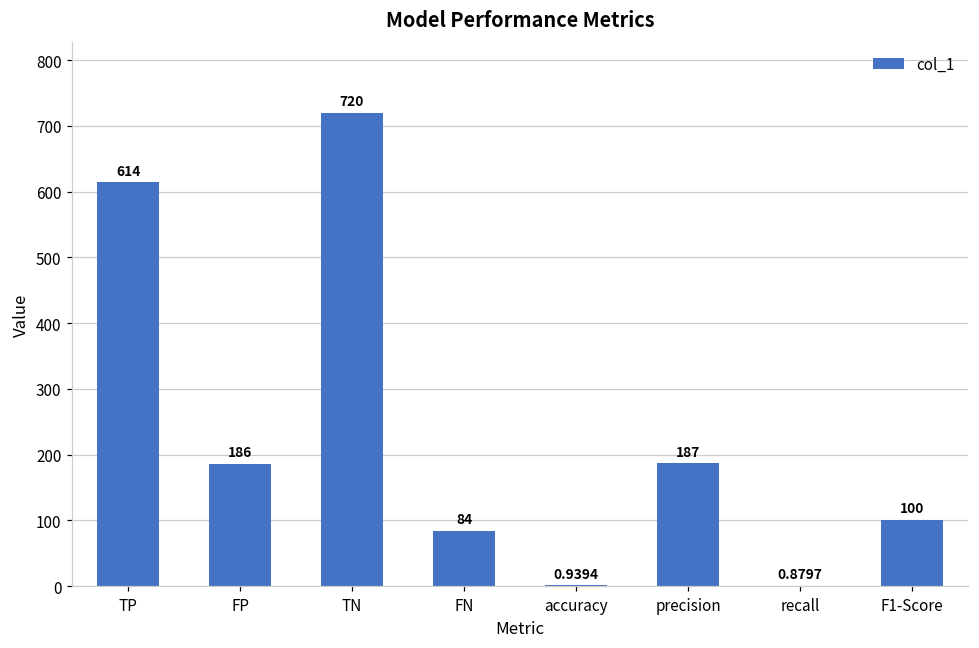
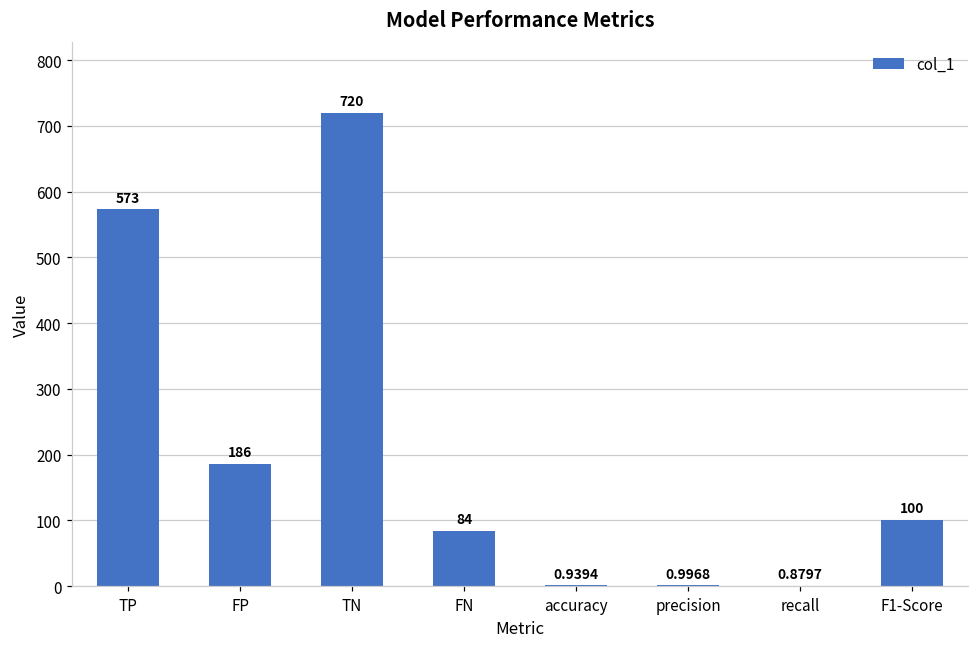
  {
-   "TP": 614,
+   "TP": 573,
    "FP": 186,
    "TN": 720,
    "FN": 84,
    "accuracy": 0.9394,
-   "precision": 187,
+   "precision": 0.9968,
    "recall": 0.8797,
    "F1-Score": 100
  }
